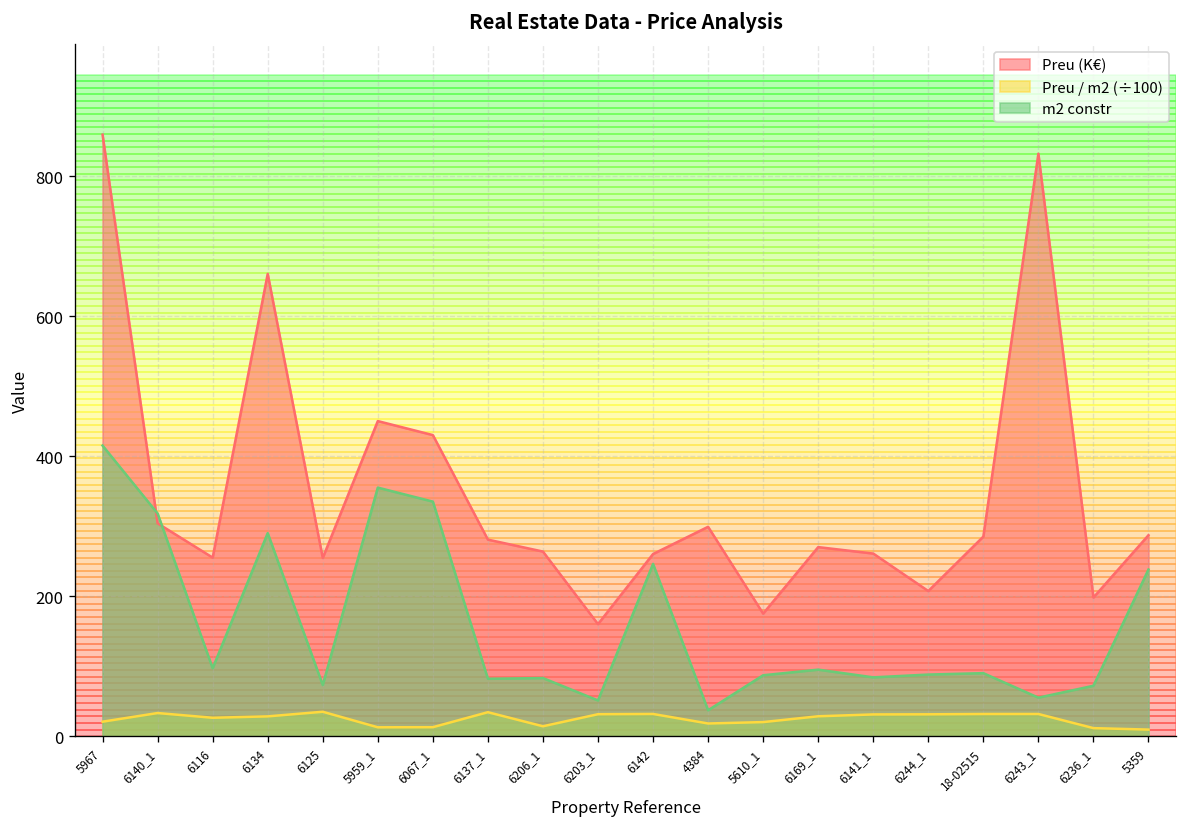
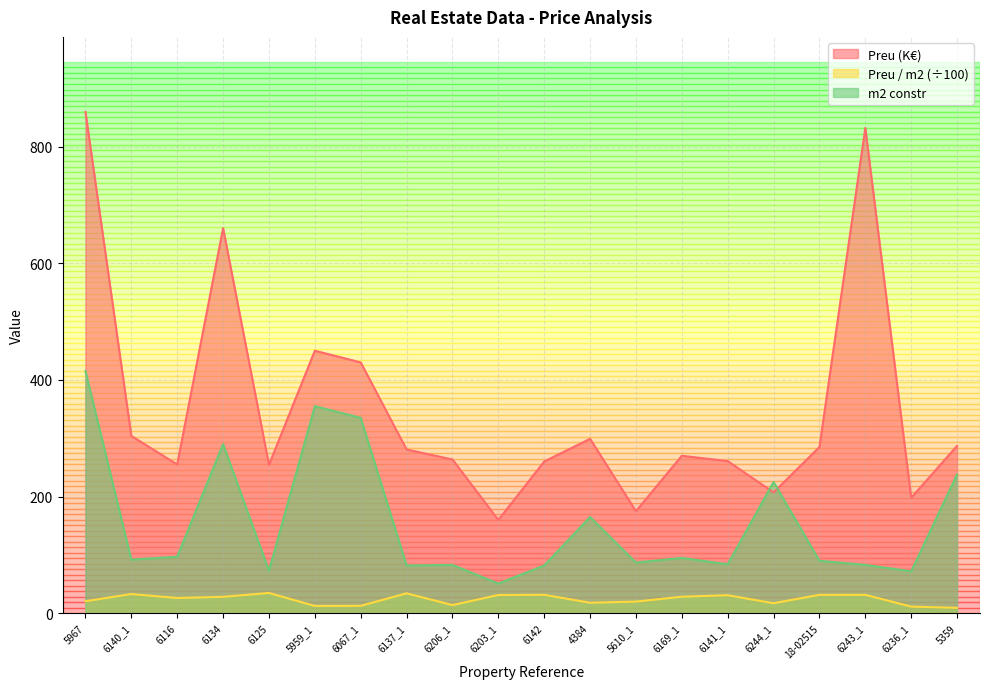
  {
    "Preu (K€)": {
      "5967": 860,
      "6140_1": 300,
      "6116": 260,
      "6134": 660,
      "6125": 250,
      "5959_1": 450,
      "6067_1": 430,
      "6137_1": 280,
      "6206_1": 260,
      "6203_1": 160,
      "6142": 260,
      "4384": 300,
      "5610_1": 180,
      "6169_1": 270,
      "6141_1": 260,
      "6244_1": 210,
      "18-02515": 290,
      "6243_1": 830,
      "6236_1": 200,
      "5359": 290
    },
    "Preu / m2 (÷100)": {
      "5967": 20,
      "6140_1": 30,
      "6116": 30,
      "6134": 30,
      "6125": 30,
      "5959_1": 10,
      "6067_1": 10,
      "6137_1": 30,
      "6206_1": 10,
      "6203_1": 30,
      "6142": 30,
      "4384": 20,
      "5610_1": 20,
      "6169_1": 30,
      "6141_1": 30,
-     "6244_1": 30,
+     "6244_1": 20,
      "18-02515": 30,
      "6243_1": 30,
      "6236_1": 10,
      "5359": 10
    },
    "m2 constr": {
      "5967": 420,
-     "6140_1": 320,
+     "6140_1": 90,
      "6116": 100,
      "6134": 290,
      "6125": 70,
      "5959_1": 360,
      "6067_1": 340,
      "6137_1": 80,
      "6206_1": 80,
      "6203_1": 50,
-     "6142": 250,
-     "4384": 40,
+     "6142": 80,
+     "4384": 170,
      "5610_1": 90,
      "6169_1": 100,
      "6141_1": 80,
-     "6244_1": 90,
+     "6244_1": 230,
      "18-02515": 90,
-     "6243_1": 60,
+     "6243_1": 80,
      "6236_1": 70,
      "5359": 240
    }
  }
